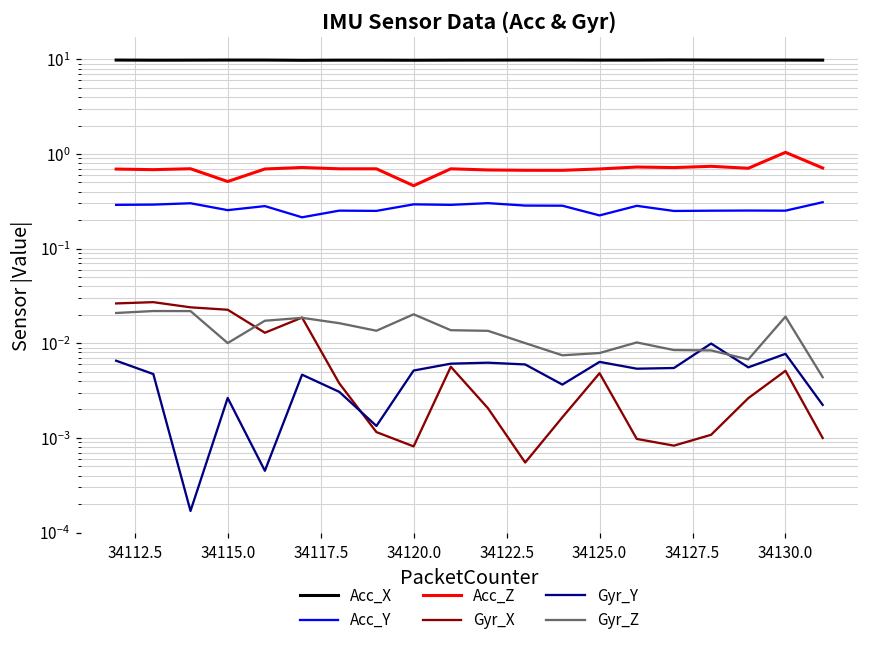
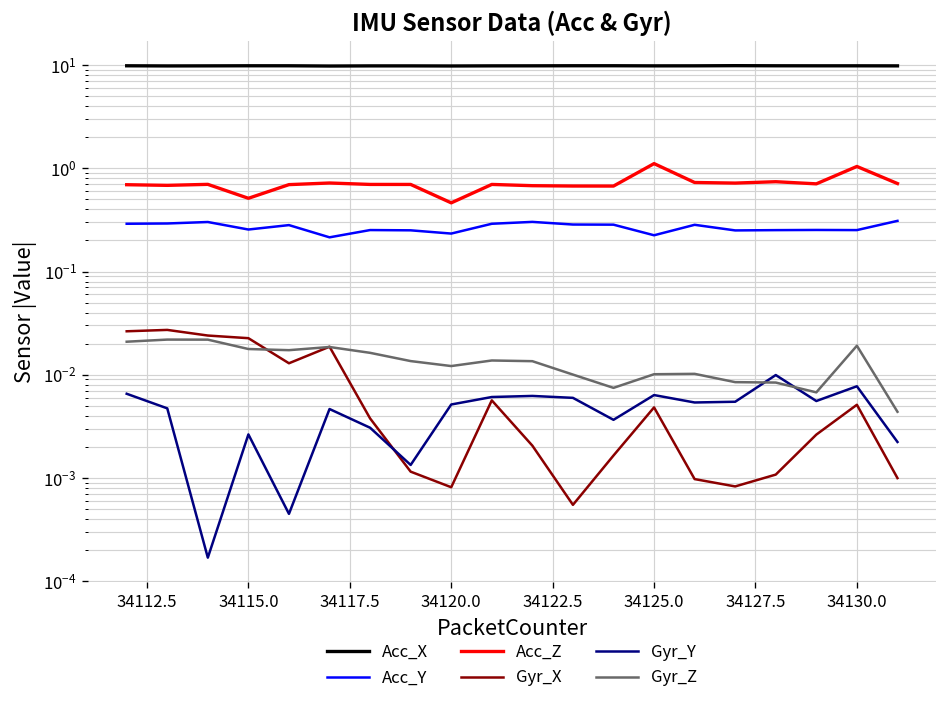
  {
    "Acc_X": {
      "34115.0": 10,
      "34120.0": 10,
      "34125.0": 10,
      "34130.0": 10
    },
    "Acc_Y": {
      "34115.0": 0.26,
-     "34120.0": 0.29,
+     "34120.0": 0.23,
      "34125.0": 0.22,
      "34130.0": 0.25
    },
    "Acc_Z": {
      "34115.0": 0.5,
      "34120.0": 0.5,
-     "34125.0": 0.7,
+     "34125.0": 1.1,
      "34130.0": 1.0
    },
    "Gyr_X": {
      "34115.0": 0.023,
      "34120.0": 0.0008,
      "34125.0": 0.005,
      "34130.0": 0.005
    },
    "Gyr_Y": {
      "34115.0": 0.0026,
      "34120.0": 0.005,
      "34125.0": 0.006,
      "34130.0": 0.008
    },
    "Gyr_Z": {
-     "34115.0": 0.010,
-     "34120.0": 0.020,
-     "34125.0": 0.008,
+     "34115.0": 0.018,
+     "34120.0": 0.012,
+     "34125.0": 0.010,
      "34130.0": 0.019
    }
  }
